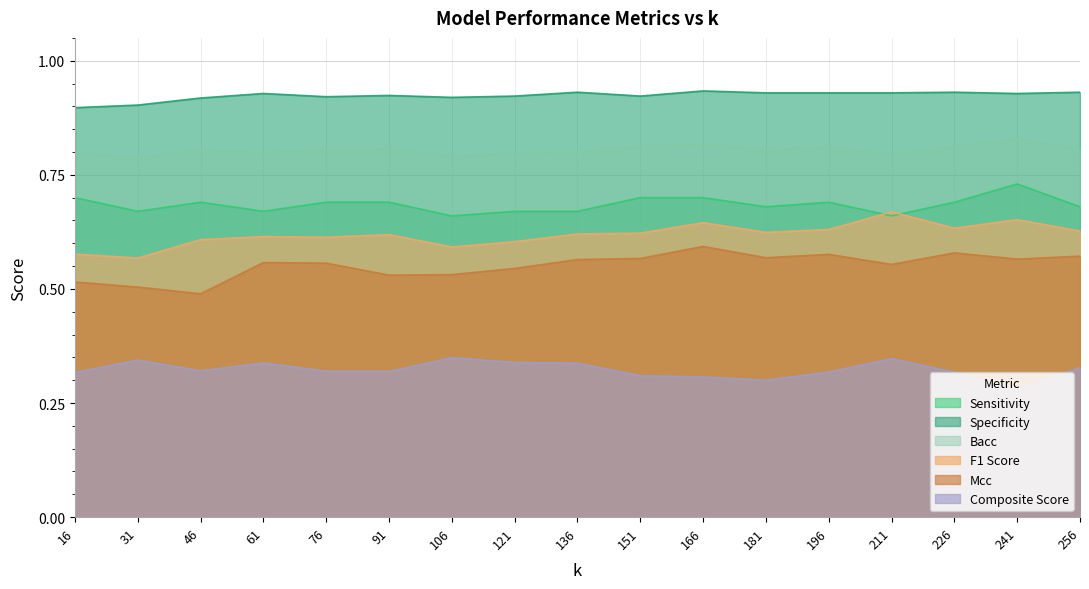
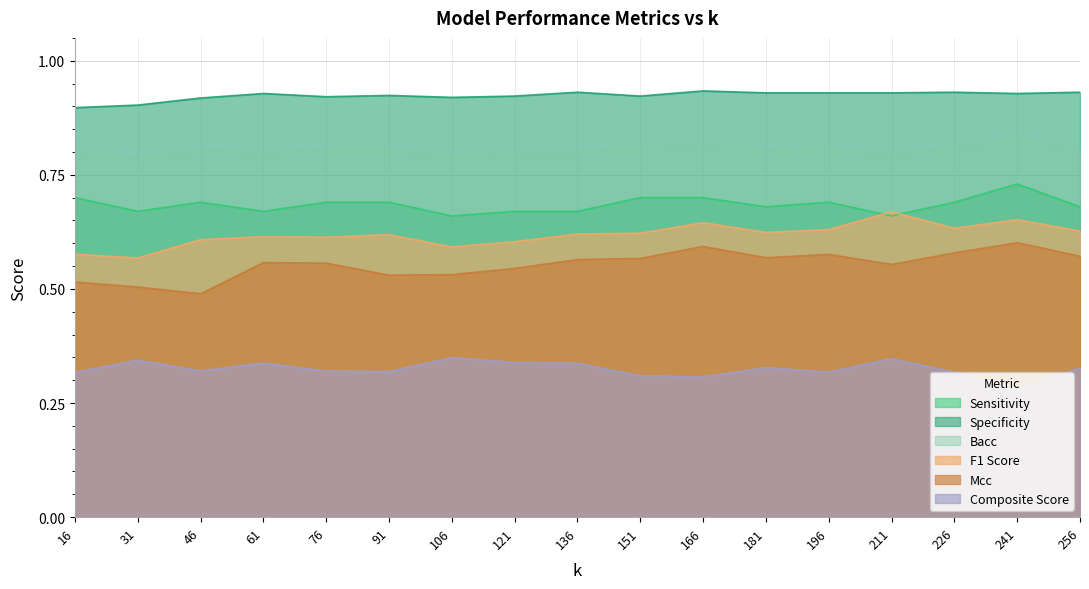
  {
    "Bacc": {
      "16": 0.80,
      "31": 0.79,
      "46": 0.80,
      "61": 0.80,
      "76": 0.81,
      "91": 0.81,
      "106": 0.79,
      "121": 0.80,
      "136": 0.80,
      "151": 0.81,
      "166": 0.82,
      "181": 0.80,
      "196": 0.81,
      "211": 0.79,
      "226": 0.81,
      "241": 0.83,
      "256": 0.81
    },
    "F1 Score": {
      "16": 0.58,
      "31": 0.57,
      "46": 0.61,
      "61": 0.61,
      "76": 0.61,
      "91": 0.62,
      "106": 0.59,
      "121": 0.60,
      "136": 0.62,
      "151": 0.62,
      "166": 0.65,
      "181": 0.62,
      "196": 0.63,
      "211": 0.67,
      "226": 0.63,
      "241": 0.65,
      "256": 0.63
    },
    "Mcc": {
      "16": 0.52,
      "31": 0.50,
      "46": 0.49,
      "61": 0.56,
      "76": 0.56,
      "91": 0.53,
      "106": 0.53,
      "121": 0.54,
      "136": 0.56,
      "151": 0.57,
      "166": 0.59,
      "181": 0.57,
      "196": 0.58,
      "211": 0.55,
      "226": 0.58,
-     "241": 0.57,
+     "241": 0.60,
      "256": 0.57
    },
    "Composite Score": {
      "16": 0.32,
      "31": 0.34,
      "46": 0.32,
      "61": 0.34,
      "76": 0.32,
      "91": 0.32,
      "106": 0.35,
      "121": 0.34,
      "136": 0.34,
      "151": 0.31,
      "166": 0.31,
-     "181": 0.30,
+     "181": 0.33,
      "196": 0.32,
      "211": 0.35,
      "226": 0.32,
      "256": 0.33
    }
  }
